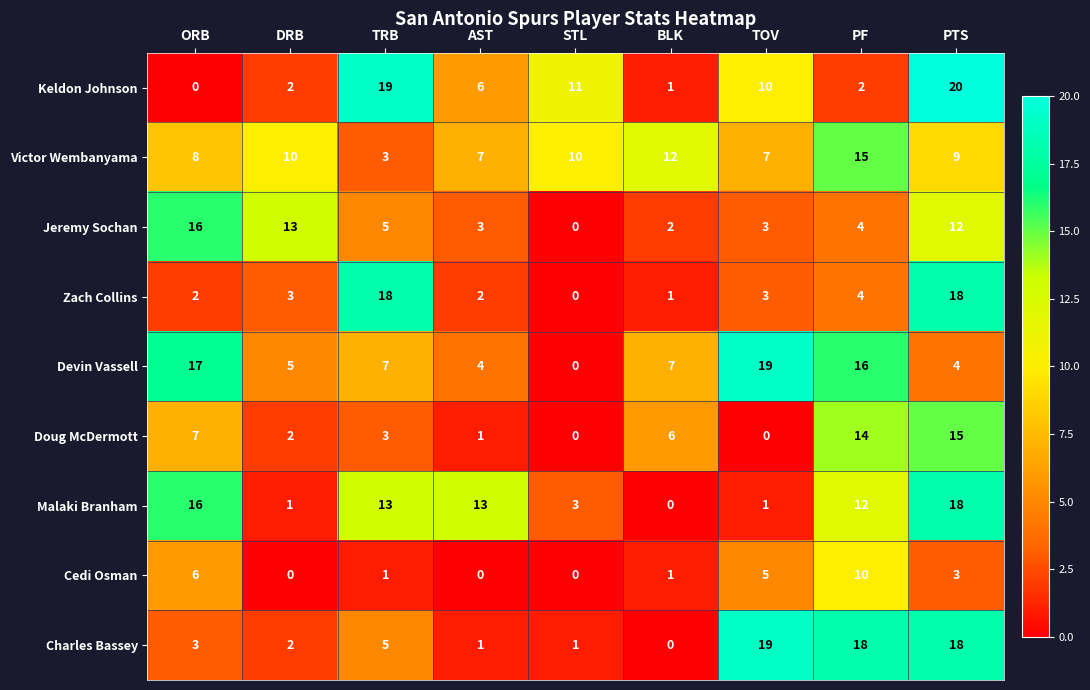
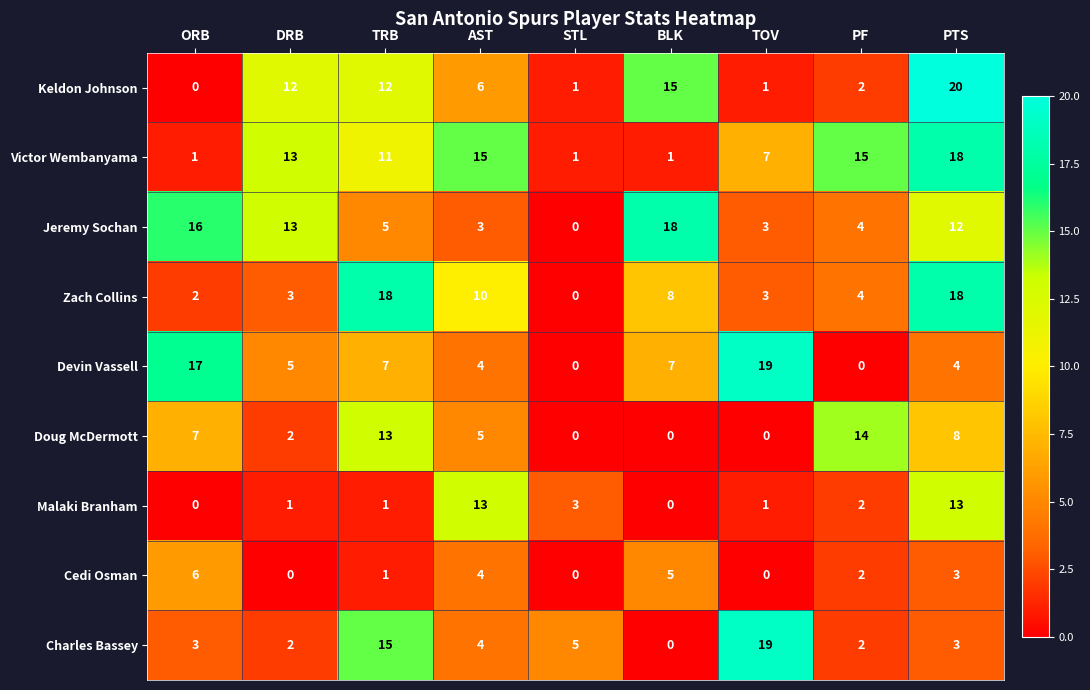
  {
    "Keldon Johnson": {
      "ORB": 0,
-     "DRB": 2,
-     "TRB": 19,
+     "DRB": 12,
+     "TRB": 12,
      "AST": 6,
-     "STL": 11,
-     "BLK": 1,
-     "TOV": 10,
+     "STL": 1,
+     "BLK": 15,
+     "TOV": 1,
      "PF": 2,
      "PTS": 20
    },
    "Victor Wembanyama": {
-     "ORB": 8,
-     "DRB": 10,
-     "TRB": 3,
-     "AST": 7,
-     "STL": 10,
-     "BLK": 12,
+     "ORB": 1,
+     "DRB": 13,
+     "TRB": 11,
+     "AST": 15,
+     "STL": 1,
+     "BLK": 1,
      "TOV": 7,
      "PF": 15,
-     "PTS": 9
+     "PTS": 18
    },
    "Jeremy Sochan": {
      "ORB": 16,
      "DRB": 13,
      "TRB": 5,
      "AST": 3,
      "STL": 0,
-     "BLK": 2,
+     "BLK": 18,
      "TOV": 3,
      "PF": 4,
      "PTS": 12
    },
    "Zach Collins": {
      "ORB": 2,
      "DRB": 3,
      "TRB": 18,
-     "AST": 2,
+     "AST": 10,
      "STL": 0,
-     "BLK": 1,
+     "BLK": 8,
      "TOV": 3,
      "PF": 4,
      "PTS": 18
    },
    "Devin Vassell": {
      "ORB": 17,
      "DRB": 5,
      "TRB": 7,
      "AST": 4,
      "STL": 0,
      "BLK": 7,
      "TOV": 19,
-     "PF": 16,
+     "PF": 0,
      "PTS": 4
    },
    "Doug McDermott": {
      "ORB": 7,
      "DRB": 2,
-     "TRB": 3,
-     "AST": 1,
+     "TRB": 13,
+     "AST": 5,
      "STL": 0,
-     "BLK": 6,
+     "BLK": 0,
      "TOV": 0,
      "PF": 14,
-     "PTS": 15
+     "PTS": 8
    },
    "Malaki Branham": {
-     "ORB": 16,
+     "ORB": 0,
      "DRB": 1,
-     "TRB": 13,
+     "TRB": 1,
      "AST": 13,
      "STL": 3,
      "BLK": 0,
      "TOV": 1,
-     "PF": 12,
-     "PTS": 18
+     "PF": 2,
+     "PTS": 13
    },
    "Cedi Osman": {
      "ORB": 6,
      "DRB": 0,
      "TRB": 1,
-     "AST": 0,
+     "AST": 4,
      "STL": 0,
-     "BLK": 1,
-     "TOV": 5,
-     "PF": 10,
+     "BLK": 5,
+     "TOV": 0,
+     "PF": 2,
      "PTS": 3
    },
    "Charles Bassey": {
      "ORB": 3,
      "DRB": 2,
-     "TRB": 5,
-     "AST": 1,
-     "STL": 1,
+     "TRB": 15,
+     "AST": 4,
+     "STL": 5,
      "BLK": 0,
      "TOV": 19,
-     "PF": 18,
-     "PTS": 18
+     "PF": 2,
+     "PTS": 3
    }
  }
